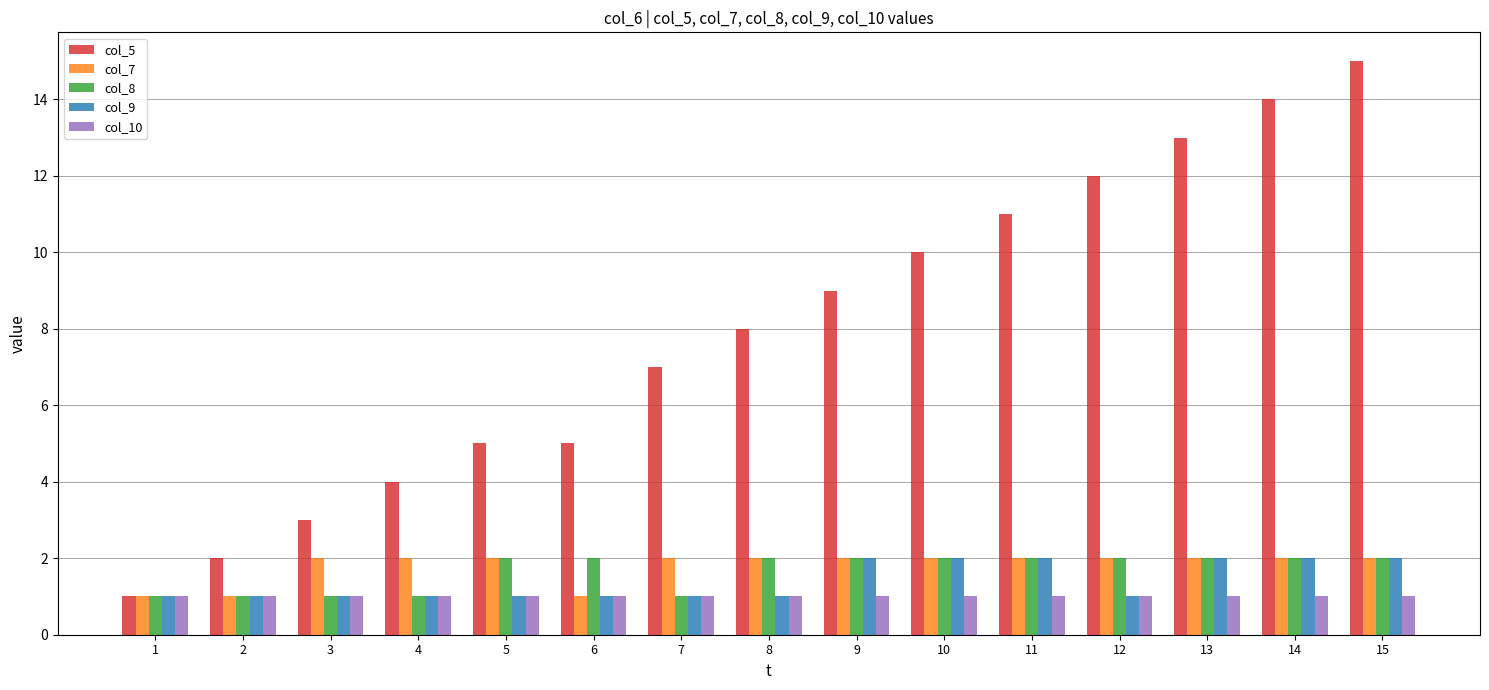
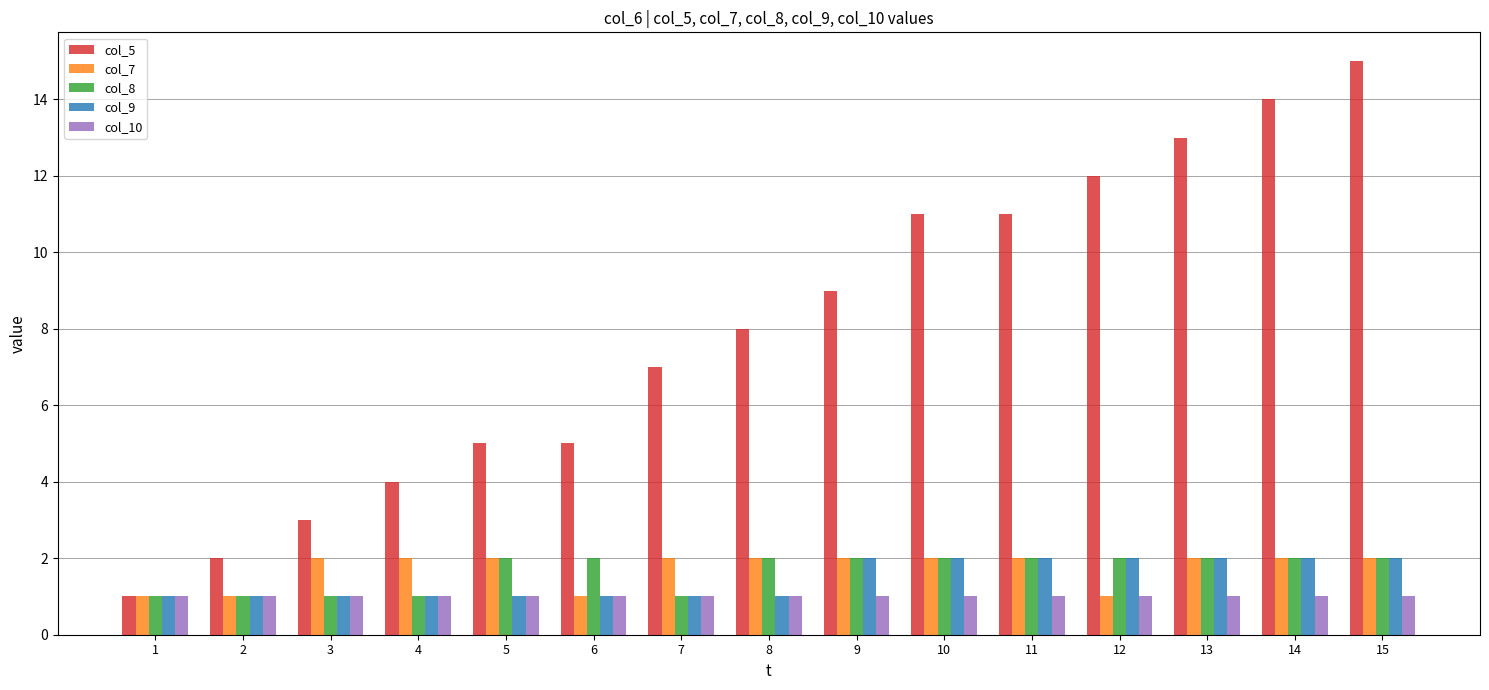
  {
    "col_5": {
      "1": 1,
      "2": 2,
      "3": 3,
      "4": 4,
      "5": 5,
      "6": 5,
      "7": 7,
      "8": 8,
      "9": 9,
-     "10": 10,
+     "10": 11,
      "11": 11,
      "12": 12,
      "13": 13,
      "14": 14,
      "15": 15
    },
    "col_7": {
      "1": 1,
      "2": 1,
      "3": 2,
      "4": 2,
      "5": 2,
      "6": 1,
      "7": 2,
      "8": 2,
      "9": 2,
      "10": 2,
      "11": 2,
-     "12": 2,
+     "12": 1,
      "13": 2,
      "14": 2,
      "15": 2
    },
    "col_8": {
      "1": 1,
      "2": 1,
      "3": 1,
      "4": 1,
      "5": 2,
      "6": 2,
      "7": 1,
      "8": 2,
      "9": 2,
      "10": 2,
      "11": 2,
      "12": 2,
      "13": 2,
      "14": 2,
      "15": 2
    },
    "col_9": {
      "1": 1,
      "2": 1,
      "3": 1,
      "4": 1,
      "5": 1,
      "6": 1,
      "7": 1,
      "8": 1,
      "9": 2,
      "10": 2,
      "11": 2,
-     "12": 1,
+     "12": 2,
      "13": 2,
      "14": 2,
      "15": 2
    },
    "col_10": {
      "1": 1,
      "2": 1,
      "3": 1,
      "4": 1,
      "5": 1,
      "6": 1,
      "7": 1,
      "8": 1,
      "9": 1,
      "10": 1,
      "11": 1,
      "12": 1,
      "13": 1,
      "14": 1,
      "15": 1
    }
  }
